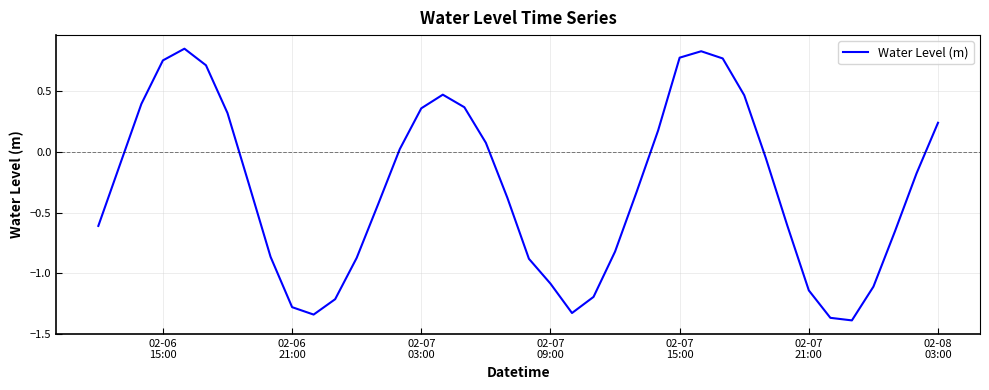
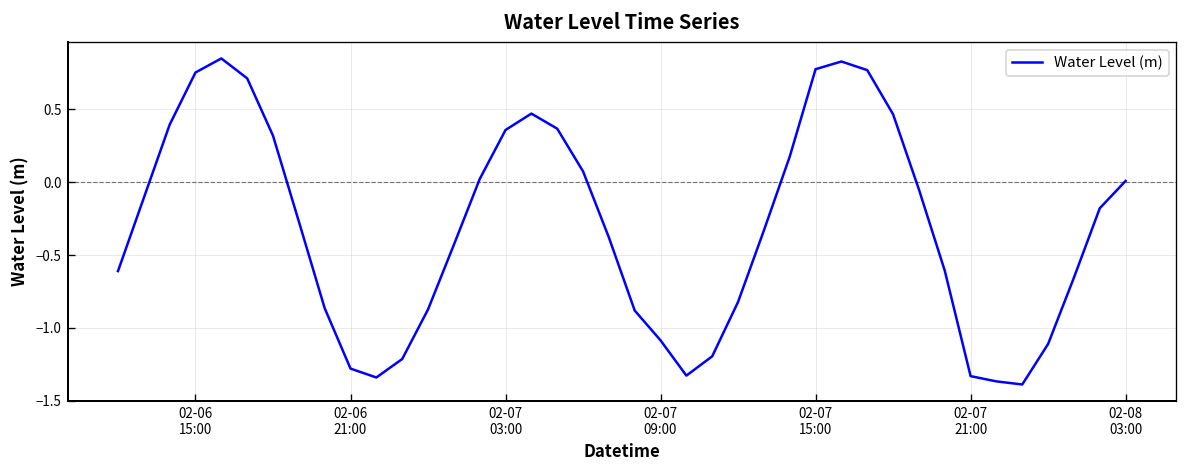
  {
    "02-06 15:00": 0.75,
    "02-06 21:00": -1.28,
    "02-07 03:00": 0.36,
    "02-07 09:00": -1.09,
    "02-07 15:00": 0.78,
-   "02-07 21:00": -1.14,
-   "02-08 03:00": 0.24
+   "02-07 21:00": -1.33,
+   "02-08 03:00": 0.01
  }
